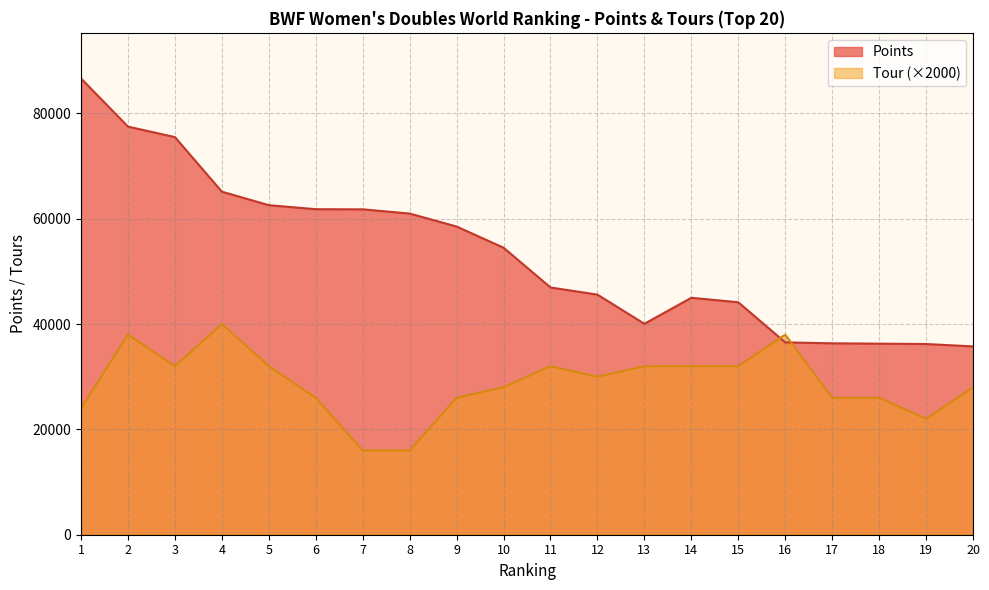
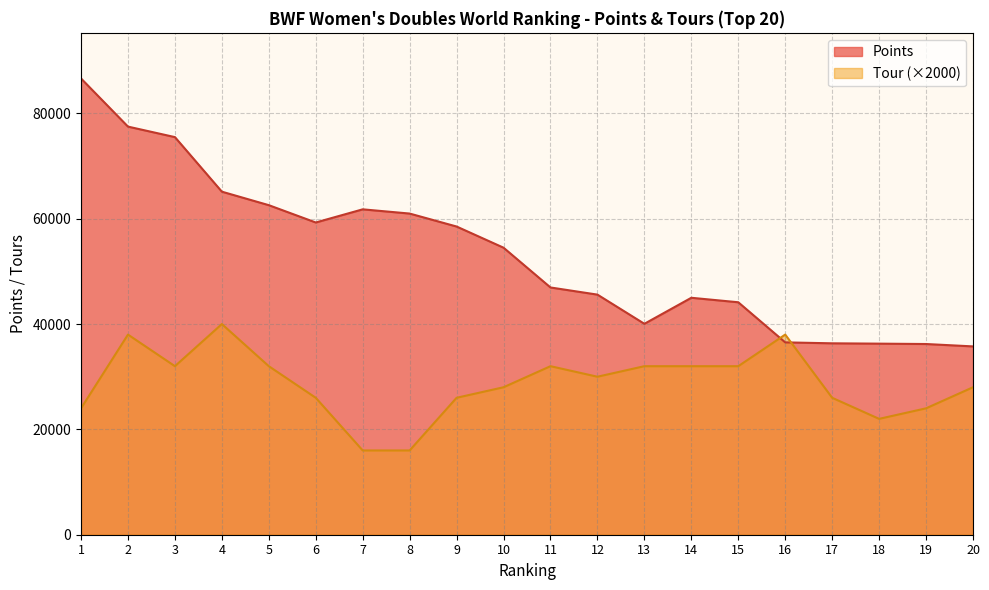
  {
    "Points": {
      "1": 87000,
      "2": 77000,
      "3": 75000,
      "4": 65000,
      "5": 63000,
-     "6": 62000,
+     "6": 59000,
      "7": 62000,
      "8": 61000,
      "9": 59000,
      "10": 54000,
      "11": 47000,
      "12": 46000,
      "13": 40000,
      "14": 45000,
      "15": 44000,
      "16": 37000,
      "17": 36000,
      "18": 36000,
      "19": 36000,
      "20": 36000
    },
    "Tour (×2000)": {
      "1": 24000,
      "2": 38000,
      "3": 32000,
      "4": 40000,
      "5": 32000,
      "6": 26000,
      "7": 16000,
      "8": 16000,
      "9": 26000,
      "10": 28000,
      "11": 32000,
      "12": 30000,
      "13": 32000,
      "14": 32000,
      "15": 32000,
      "16": 38000,
      "17": 26000,
-     "18": 26000,
-     "19": 22000,
+     "18": 22000,
+     "19": 24000,
      "20": 28000
    }
  }
